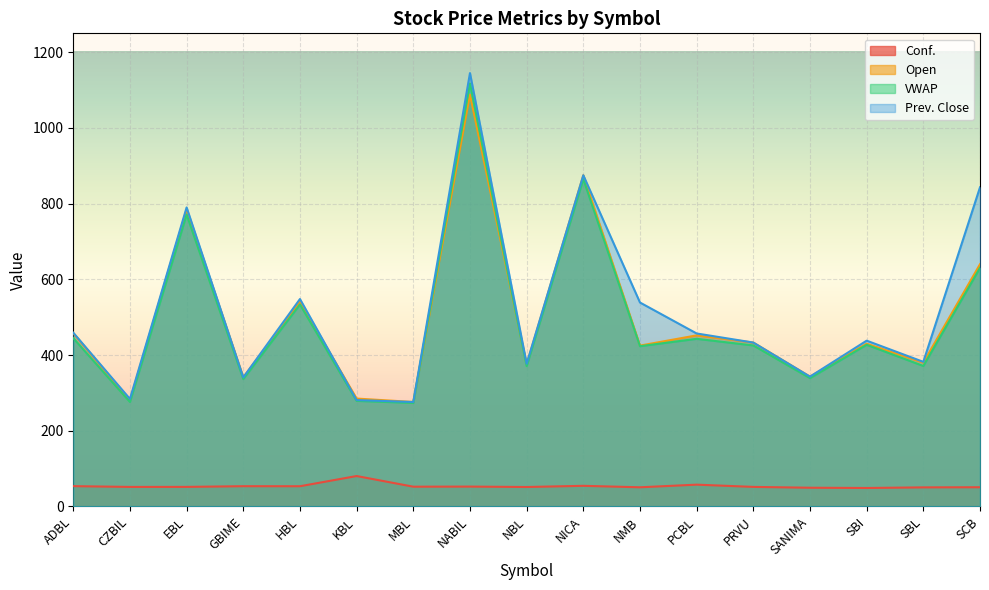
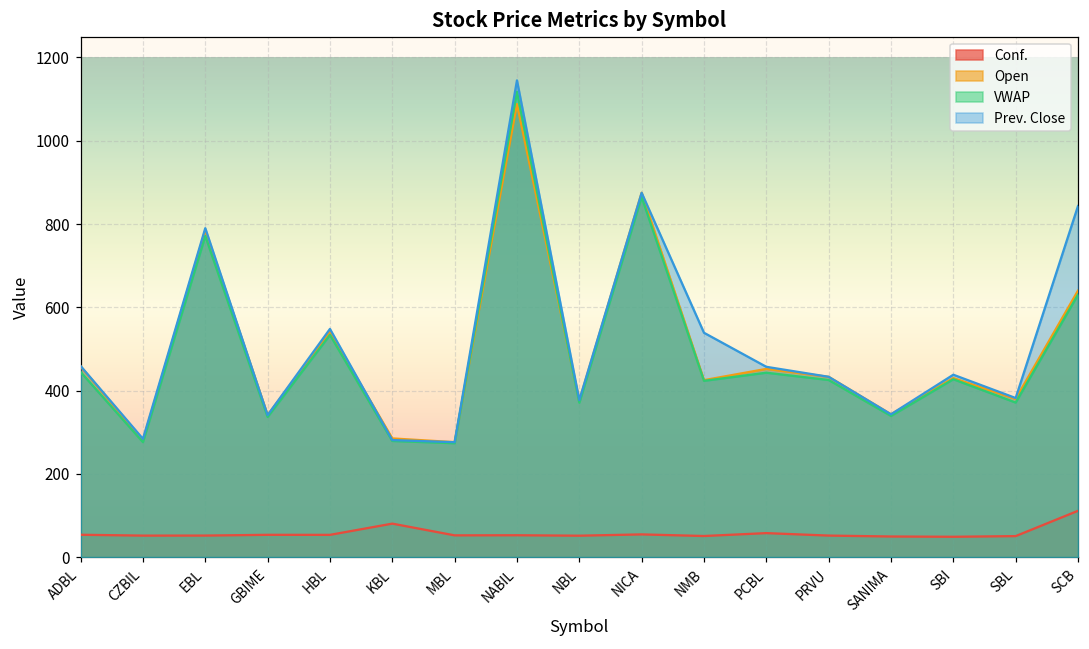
  {
    "Conf.": {
      "ADBL": 50,
      "CZBIL": 50,
      "EBL": 50,
      "GBIME": 50,
      "HBL": 50,
      "KBL": 80,
      "MBL": 50,
      "NABIL": 50,
      "NBL": 50,
      "NICA": 50,
      "NMB": 50,
      "PCBL": 60,
      "PRVU": 50,
      "SANIMA": 50,
      "SBI": 50,
      "SBL": 50,
-     "SCB": 50
+     "SCB": 110
    },
    "Open": {
      "HBL": 540,
      "NABIL": 1090,
      "SCB": 640
    },
    "VWAP": {
      "ADBL": 440,
      "EBL": 770,
      "HBL": 530,
      "NABIL": 1120,
      "NICA": 860,
      "PCBL": 440,
      "PRVU": 430,
      "SBL": 370,
      "SCB": 630
    },
    "Prev. Close": {
      "HBL": 550,
      "NABIL": 1150,
      "NMB": 540,
      "SBI": 440,
      "SCB": 840
    }
  }
